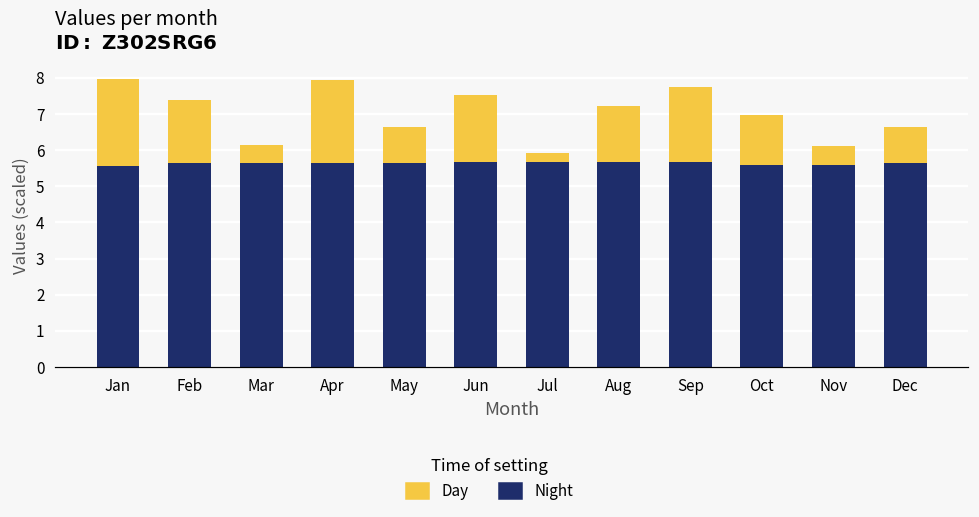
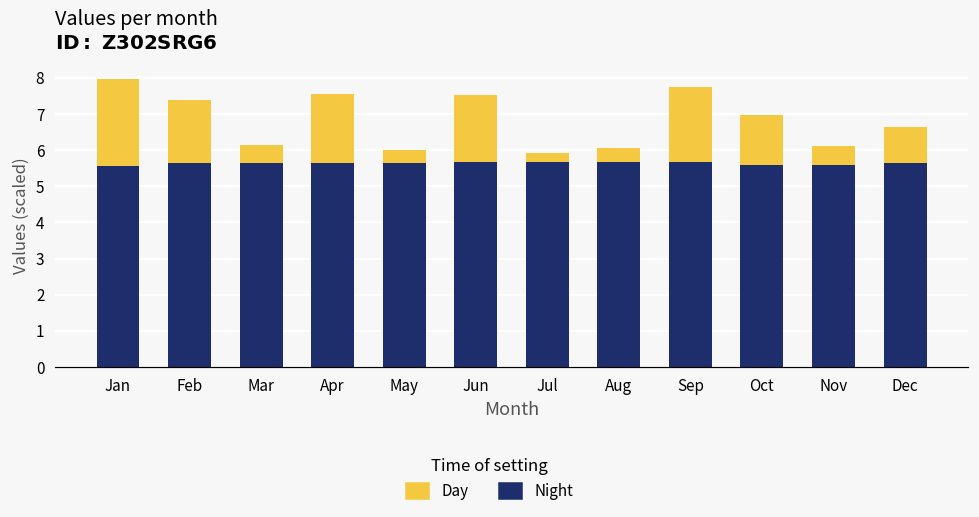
  {
    "Night": {
      "Jan": 5.6,
      "Feb": 5.6,
      "Mar": 5.7,
      "Apr": 5.7,
      "May": 5.7,
      "Jun": 5.7,
      "Jul": 5.7,
      "Aug": 5.7,
      "Sep": 5.7,
      "Oct": 5.6,
      "Nov": 5.6,
      "Dec": 5.6
    },
    "Day": {
      "Jan": 2.4,
      "Feb": 1.7,
      "Mar": 0.5,
-     "Apr": 2.3,
-     "May": 1.0,
+     "Apr": 1.9,
+     "May": 0.4,
      "Jun": 1.9,
      "Jul": 0.3,
-     "Aug": 1.6,
+     "Aug": 0.4,
      "Sep": 2.1,
      "Oct": 1.4,
      "Nov": 0.5,
      "Dec": 1.0
    }
  }
